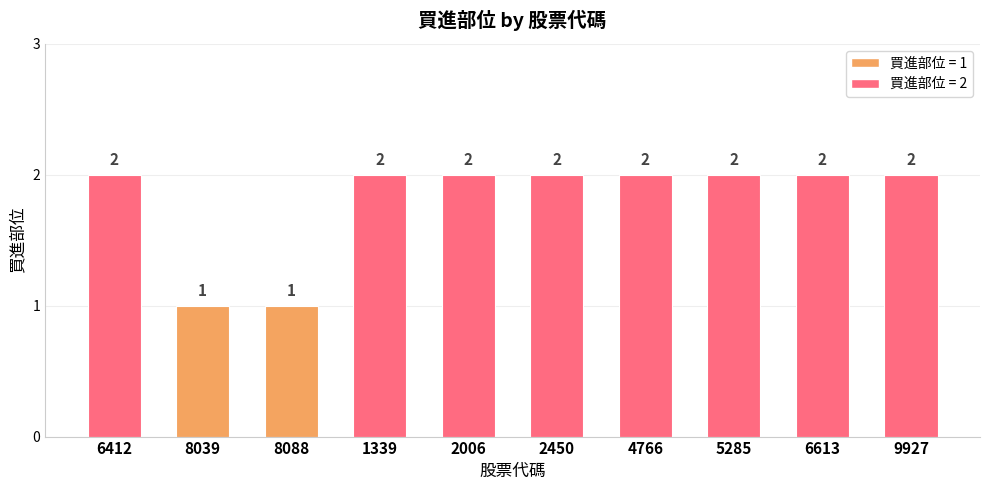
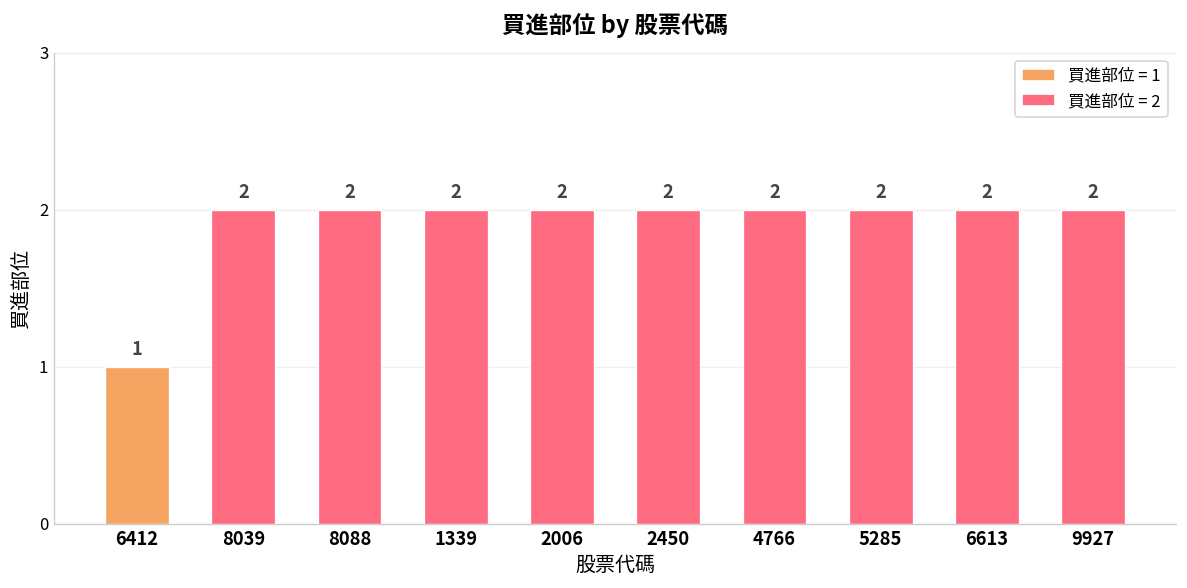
  {
-   "6412": 2,
-   "8039": 1,
-   "8088": 1,
+   "6412": 1,
+   "8039": 2,
+   "8088": 2,
    "1339": 2,
    "2006": 2,
    "2450": 2,
    "4766": 2,
    "5285": 2,
    "6613": 2,
    "9927": 2
  }
